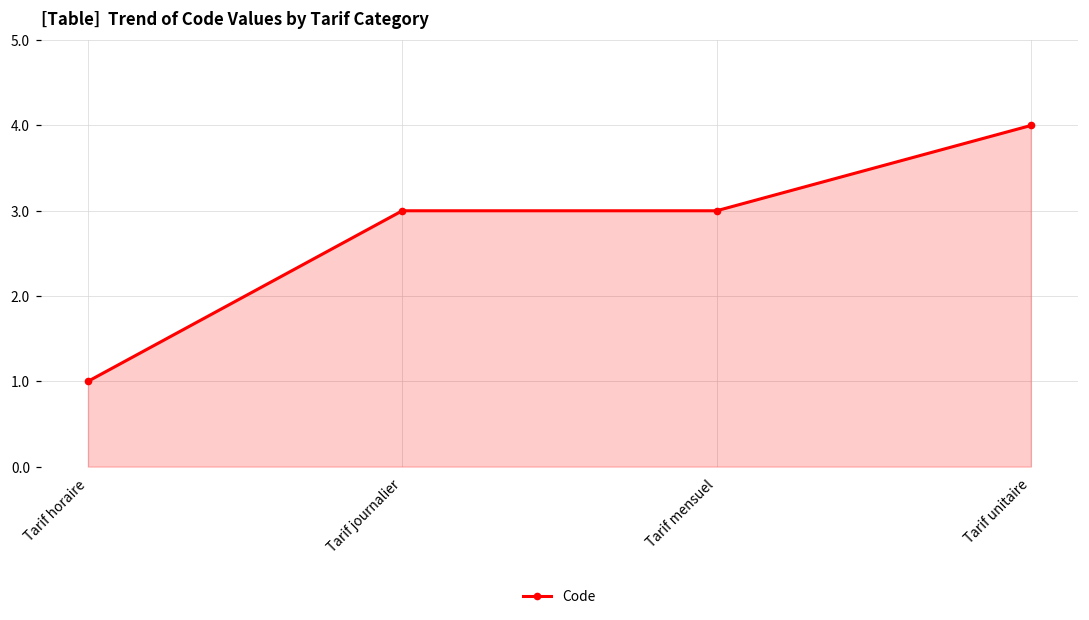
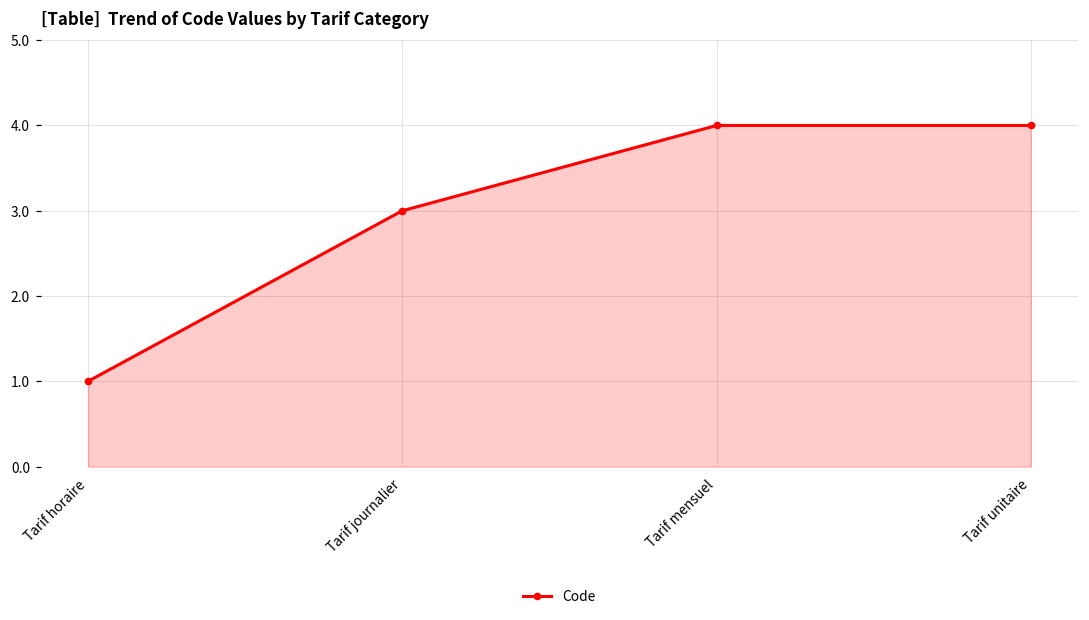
  {
    "Tarif horaire": 1,
    "Tarif journalier": 3,
-   "Tarif mensuel": 3,
+   "Tarif mensuel": 4,
    "Tarif unitaire": 4
  }
